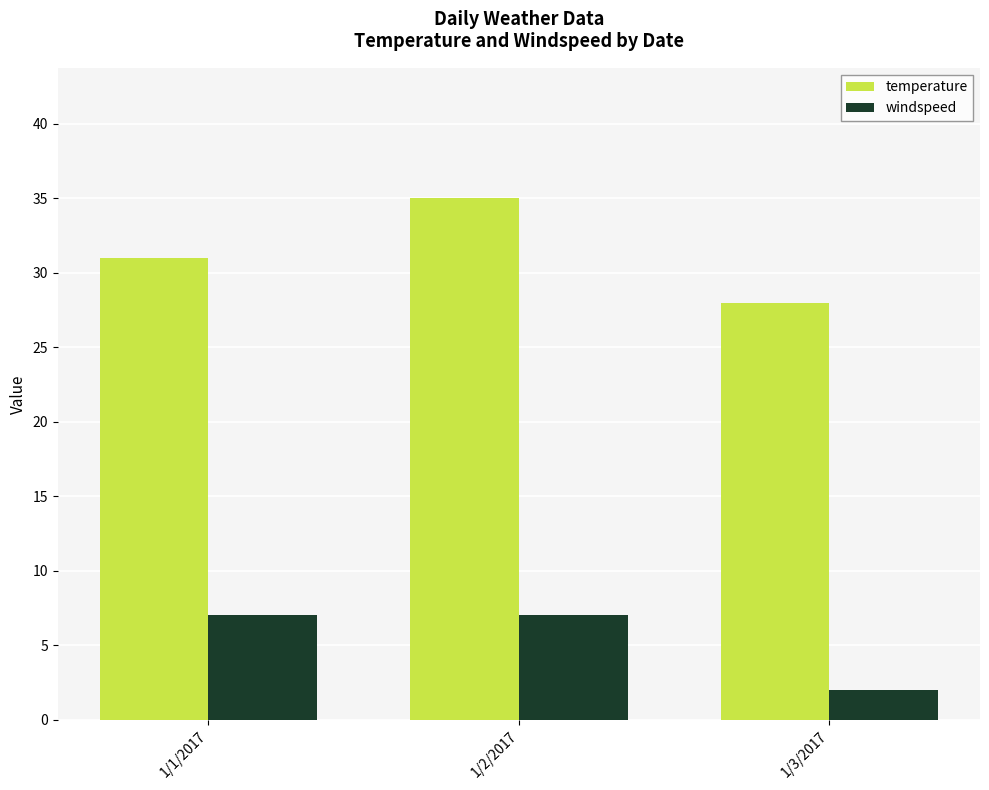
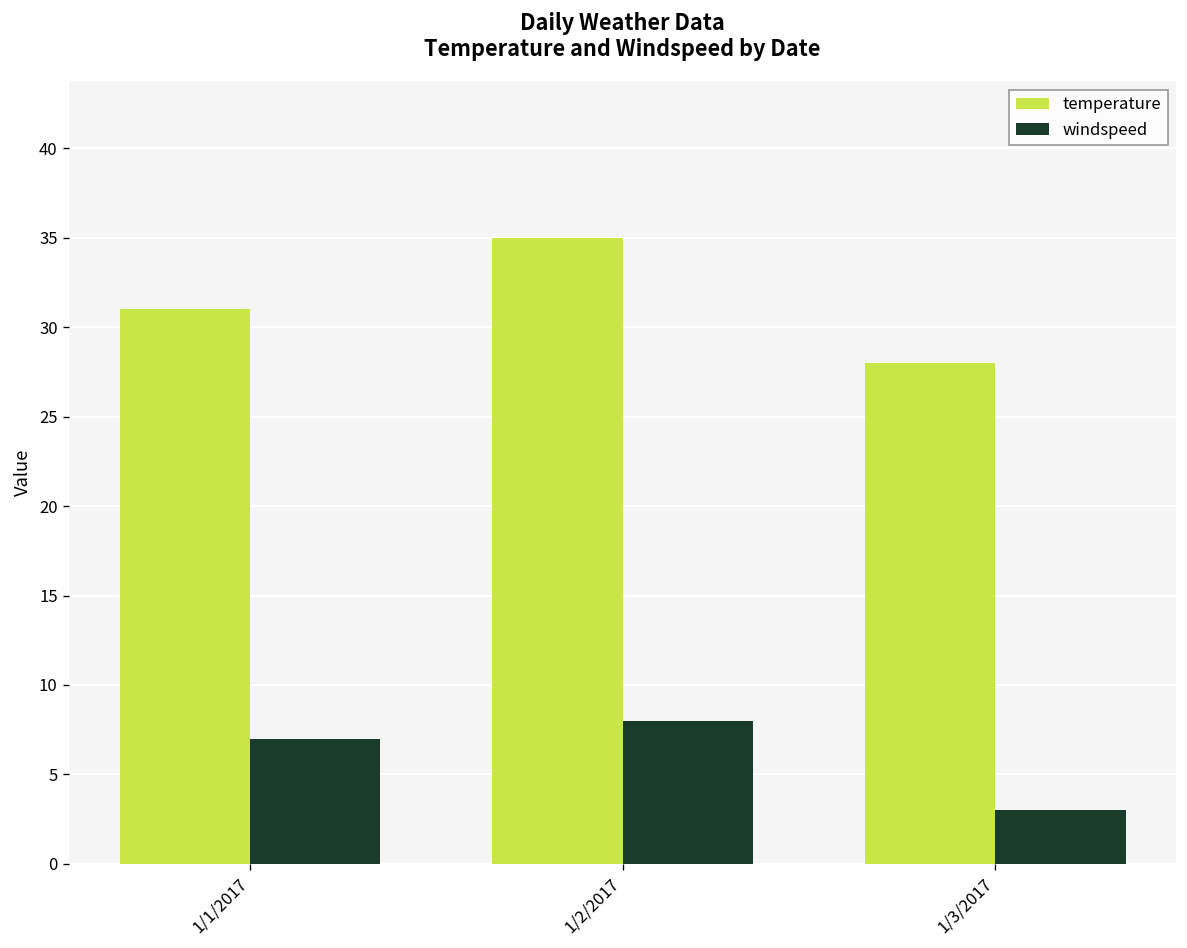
  {
    "temperature": {
      "1/1/2017": 31,
      "1/2/2017": 35,
      "1/3/2017": 28
    },
    "windspeed": {
      "1/1/2017": 7,
-     "1/2/2017": 7,
-     "1/3/2017": 2
+     "1/2/2017": 8,
+     "1/3/2017": 3
    }
  }
